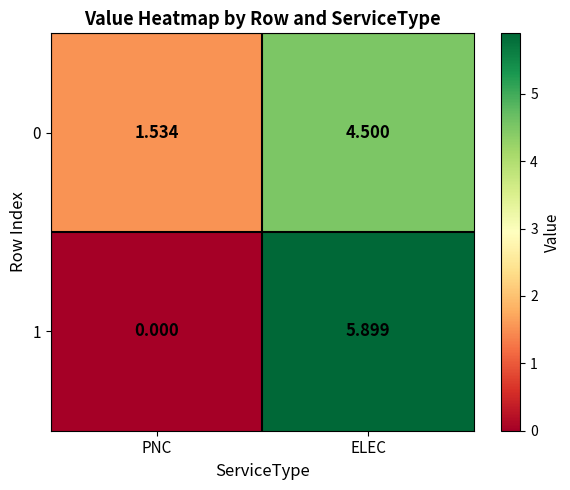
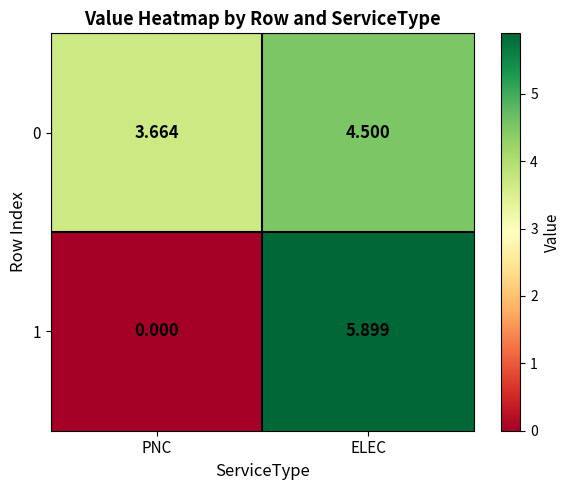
  {
    "0": {
-     "PNC": 1.534,
+     "PNC": 3.664,
      "ELEC": 4.500
    },
    "1": {
      "PNC": 0.000,
      "ELEC": 5.899
    }
  }
